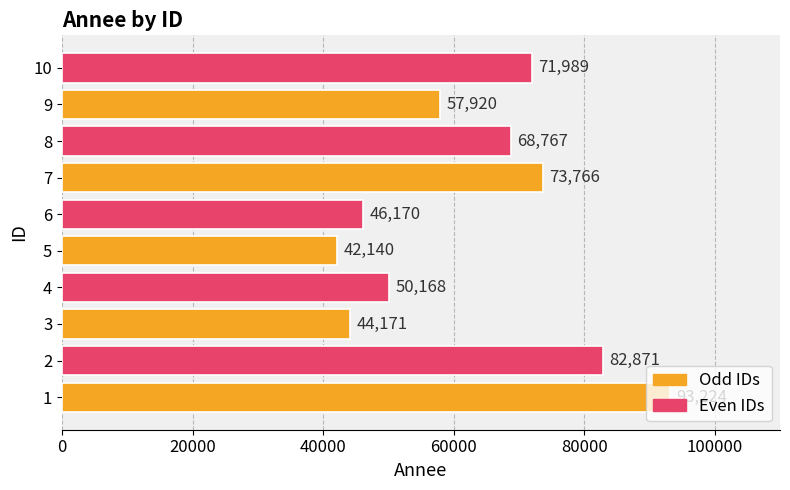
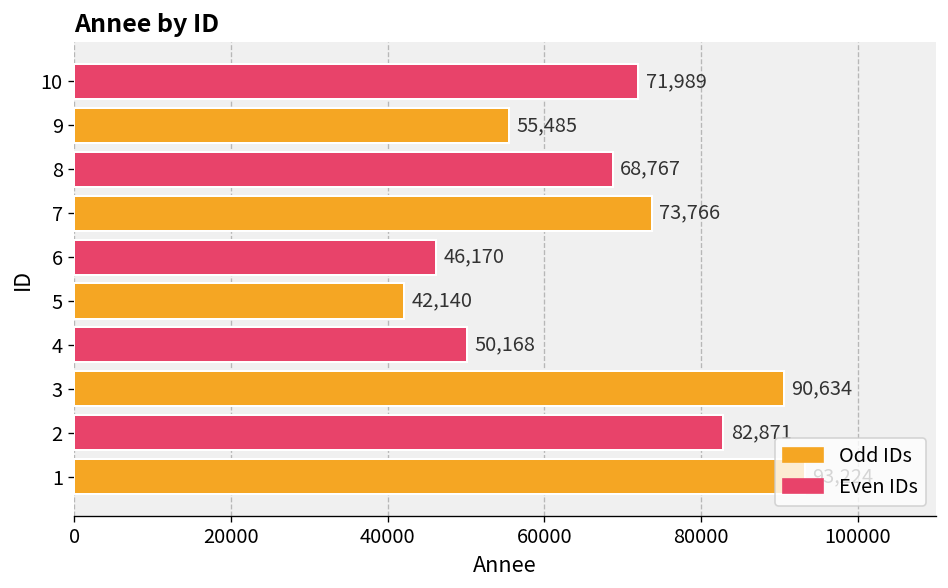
  {
    "10": "71,989",
-   "9": "57,920",
+   "9": "55,485",
    "8": "68,767",
    "7": "73,766",
    "6": "46,170",
    "5": "42,140",
    "4": "50,168",
-   "3": "44,171"
+   "3": "90,634"
  }
